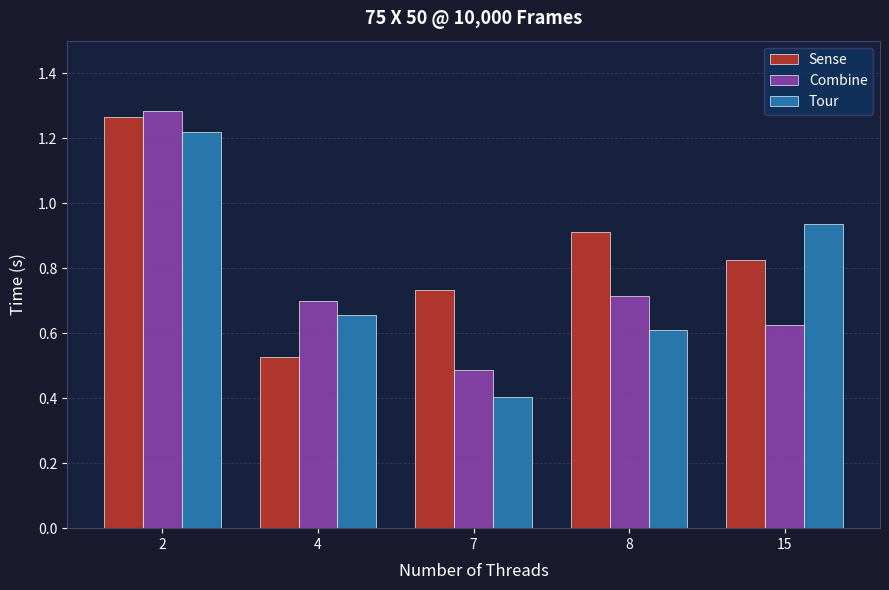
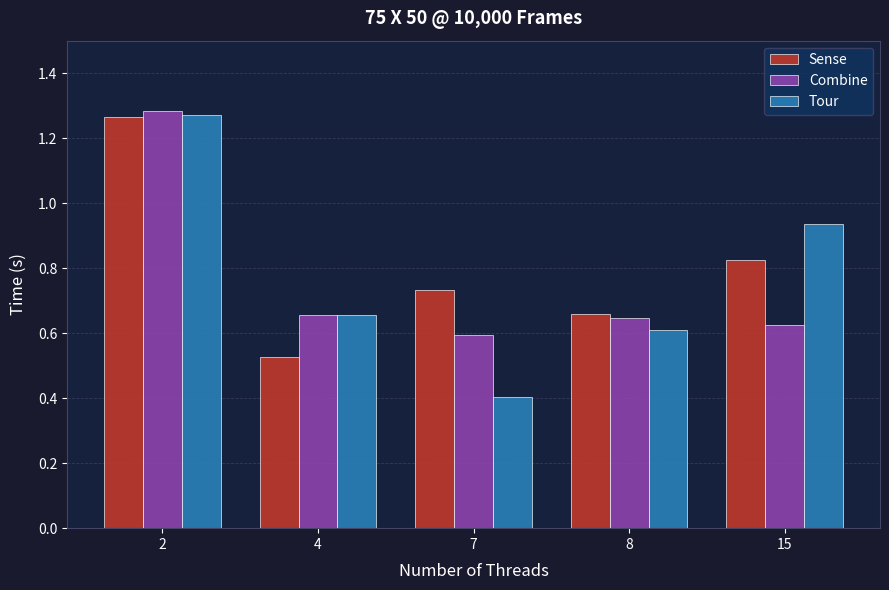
  {
    "Sense": {
      "2": 1.26,
      "4": 0.53,
      "7": 0.73,
-     "8": 0.91,
+     "8": 0.66,
      "15": 0.82
    },
    "Combine": {
      "2": 1.28,
-     "4": 0.70,
-     "7": 0.49,
-     "8": 0.71,
+     "4": 0.66,
+     "7": 0.59,
+     "8": 0.65,
      "15": 0.62
    },
    "Tour": {
-     "2": 1.22,
+     "2": 1.27,
      "4": 0.66,
      "7": 0.40,
      "8": 0.61,
      "15": 0.94
    }
  }
